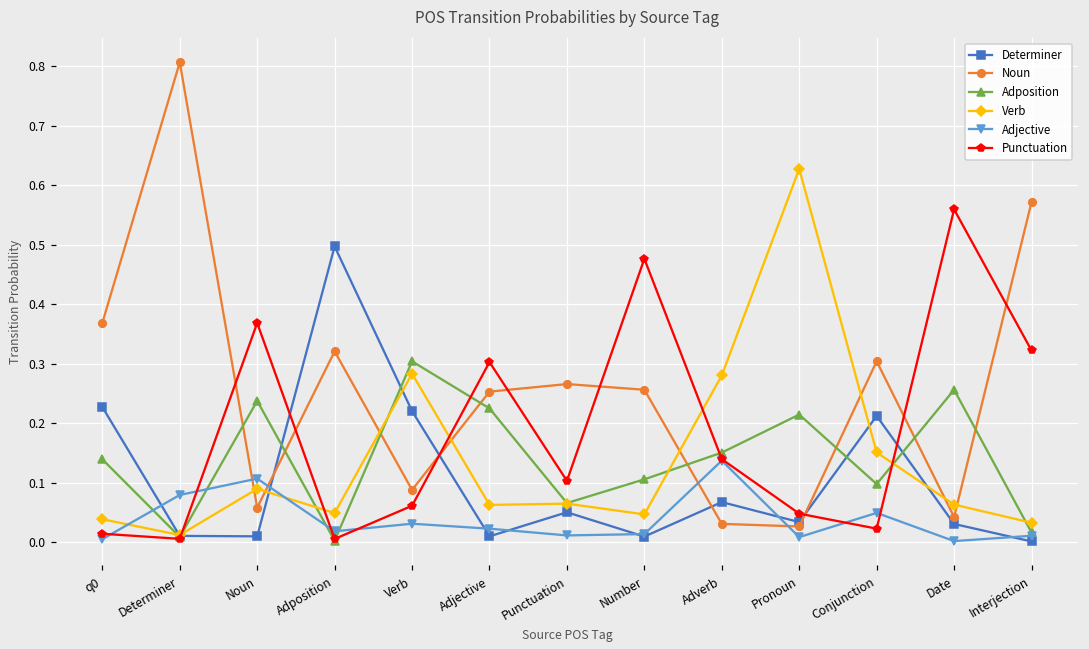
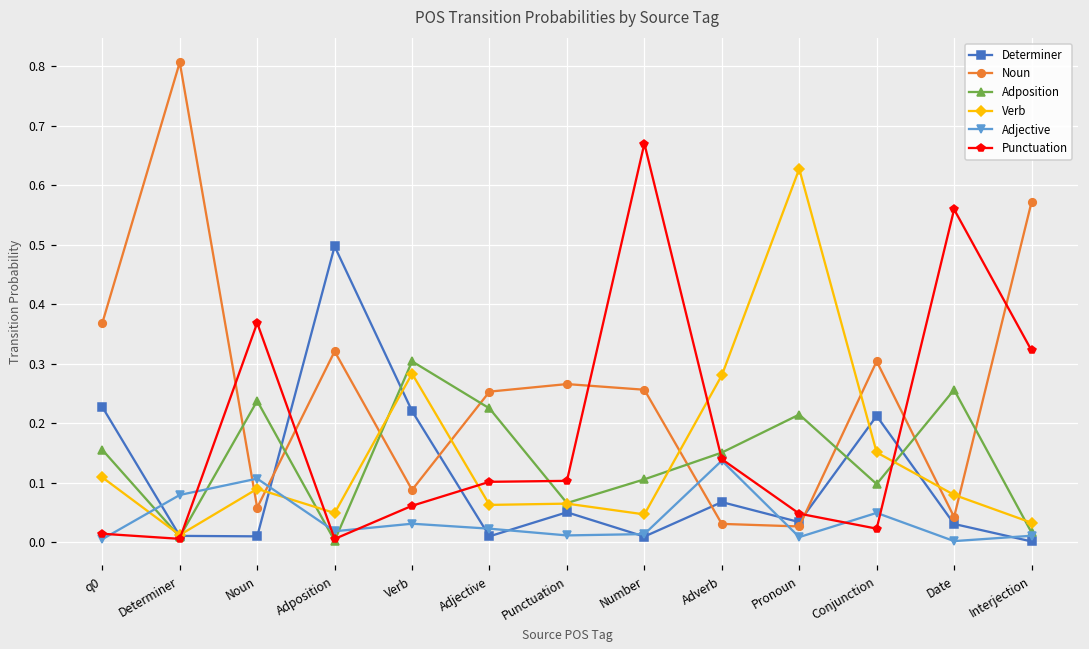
  {
    "Noun": {
      "q0": 0.37,
      "Determiner": 0.81,
      "Noun": 0.06,
      "Adposition": 0.32,
      "Verb": 0.09,
      "Adjective": 0.25,
      "Punctuation": 0.27,
      "Number": 0.26,
      "Adverb": 0.03,
      "Pronoun": 0.03,
      "Conjunction": 0.30,
      "Date": 0.04,
      "Interjection": 0.57
    },
    "Adposition": {
-     "q0": 0.14,
+     "q0": 0.16,
      "Noun": 0.24,
      "Verb": 0.30,
      "Adjective": 0.22,
      "Number": 0.11,
      "Adverb": 0.15,
      "Pronoun": 0.21,
      "Conjunction": 0.10,
      "Date": 0.26,
      "Interjection": 0.02
    },
    "Verb": {
-     "q0": 0.04,
+     "q0": 0.11,
      "Noun": 0.09,
      "Adposition": 0.05,
      "Verb": 0.28,
      "Adjective": 0.06,
      "Number": 0.05,
      "Adverb": 0.28,
      "Pronoun": 0.63,
      "Conjunction": 0.15,
-     "Date": 0.06,
+     "Date": 0.08,
      "Interjection": 0.03
    },
    "Punctuation": {
      "q0": 0.01,
      "Noun": 0.37,
      "Verb": 0.06,
-     "Adjective": 0.30,
+     "Adjective": 0.10,
      "Punctuation": 0.10,
-     "Number": 0.48,
+     "Number": 0.67,
      "Pronoun": 0.05,
      "Conjunction": 0.02,
      "Date": 0.56,
      "Interjection": 0.32
    }
  }
